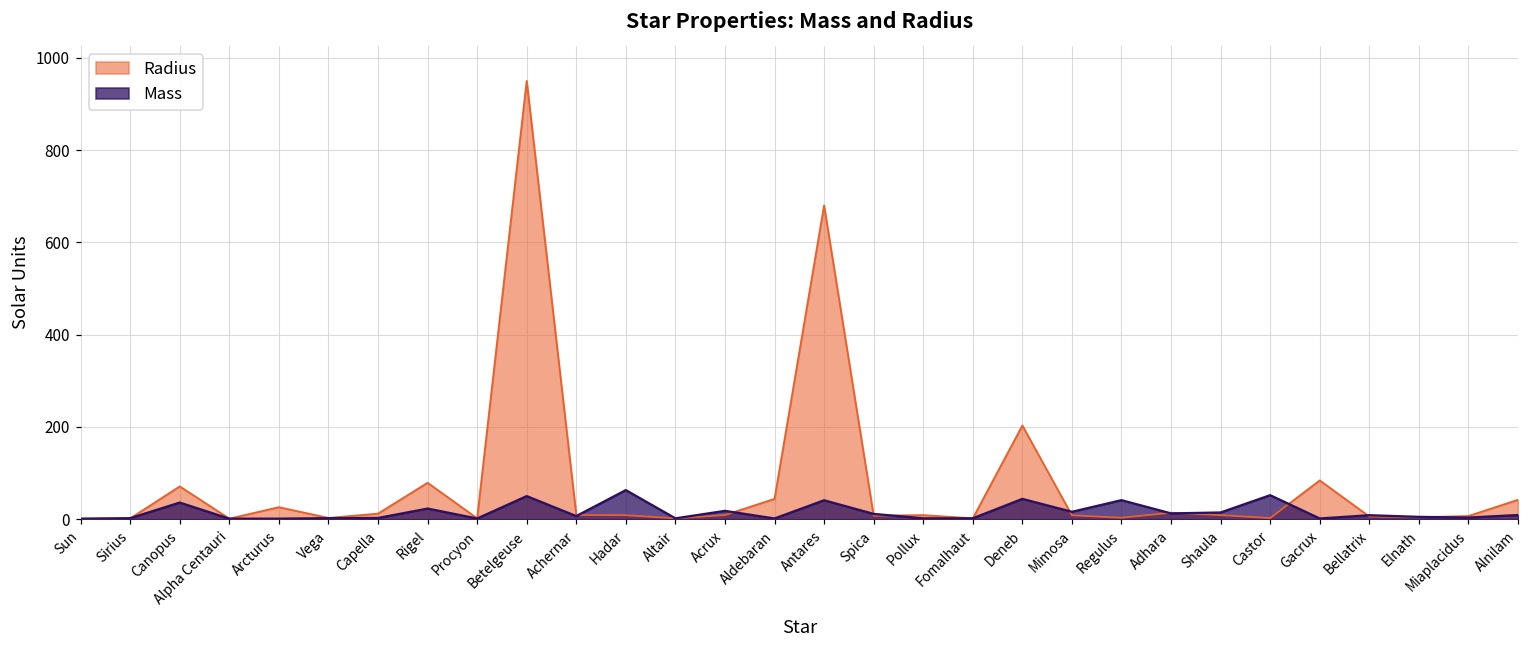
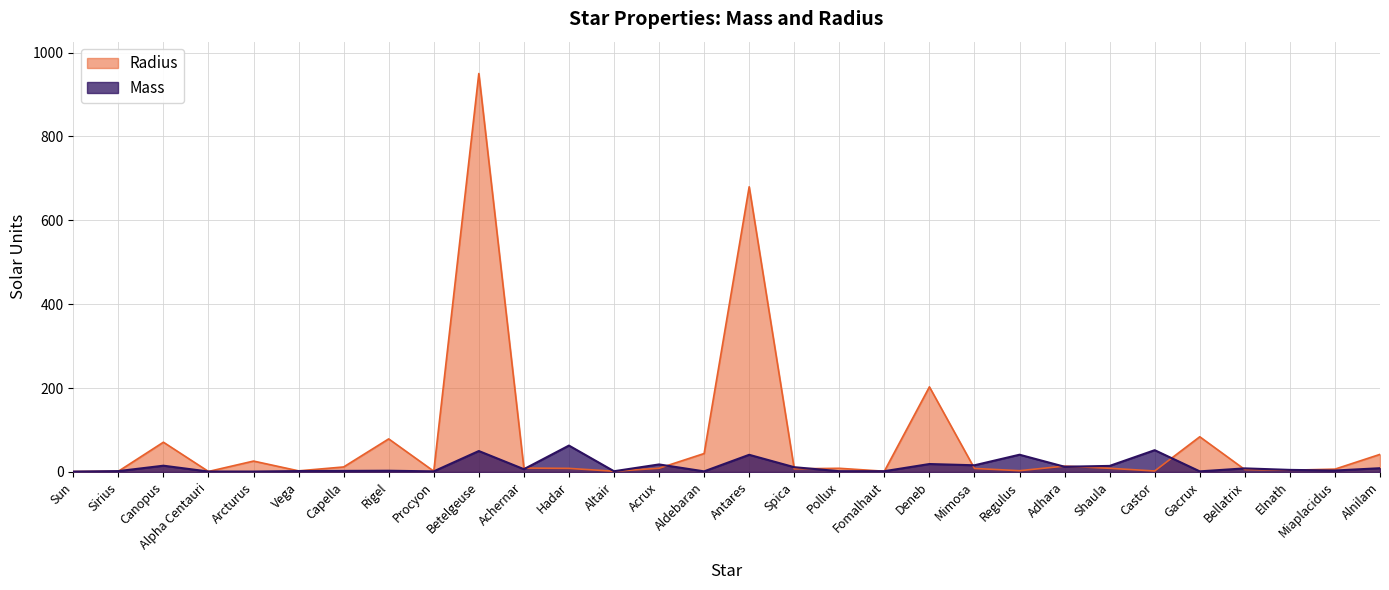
  {
    "Radius": {
      "Canopus": 70,
      "Arcturus": 30,
      "Capella": 10,
      "Rigel": 80,
      "Betelgeuse": 950,
      "Hadar": 10,
      "Acrux": 10,
      "Aldebaran": 40,
      "Antares": 680,
      "Pollux": 10,
      "Deneb": 200,
      "Mimosa": 10,
      "Regulus": 0,
      "Castor": 0,
      "Gacrux": 80,
      "Alnilam": 40
    },
    "Mass": {
-     "Canopus": 40,
+     "Canopus": 20,
      "Arcturus": 0,
      "Capella": 0,
-     "Rigel": 20,
+     "Rigel": 0,
      "Betelgeuse": 50,
      "Hadar": 60,
      "Acrux": 20,
      "Aldebaran": 0,
      "Antares": 40,
      "Pollux": 0,
-     "Deneb": 40,
+     "Deneb": 20,
      "Mimosa": 20,
      "Regulus": 40,
      "Castor": 50,
      "Gacrux": 0,
      "Alnilam": 10
    }
  }
